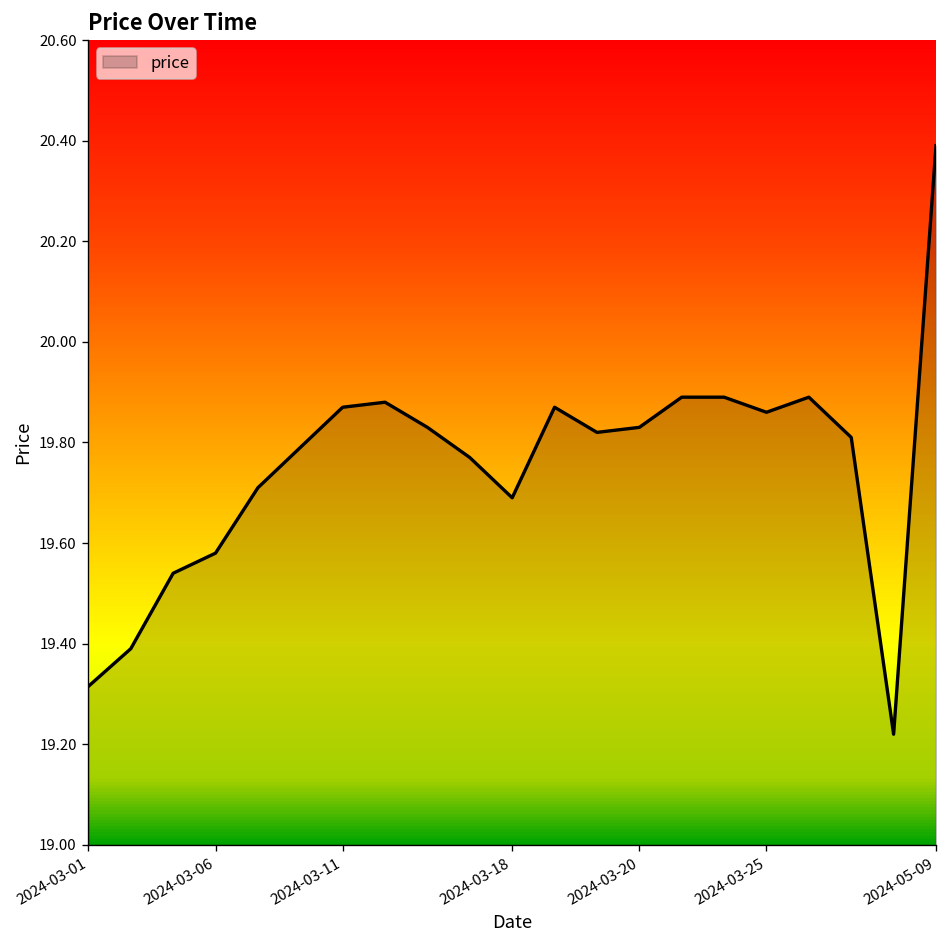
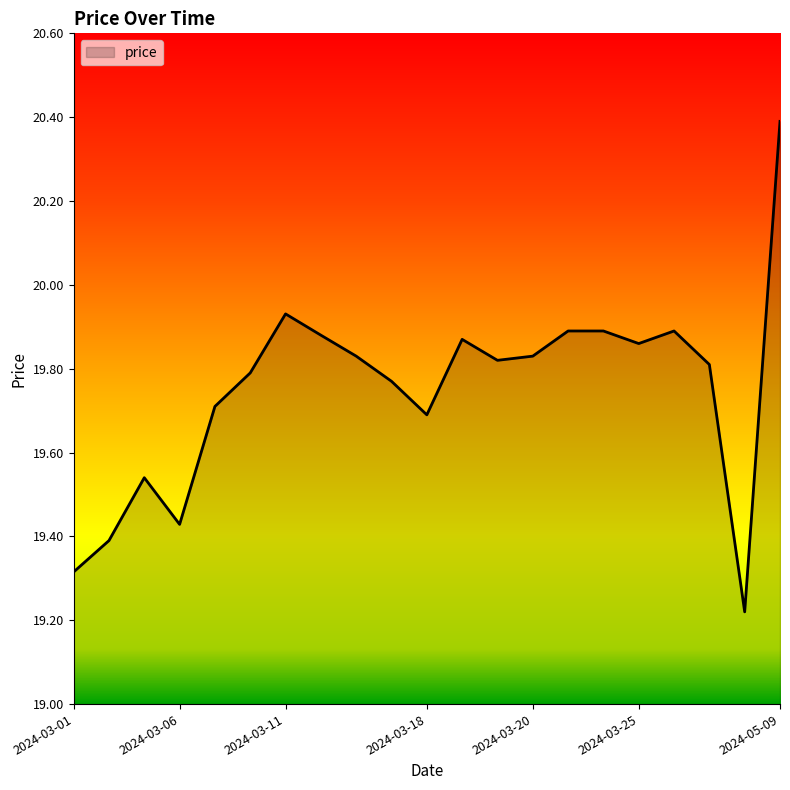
  {
    "2024-03-01": 19.32,
-   "2024-03-06": 19.58,
-   "2024-03-11": 19.87,
+   "2024-03-06": 19.43,
+   "2024-03-11": 19.93,
    "2024-03-18": 19.69,
    "2024-05-09": 20.39
  }
